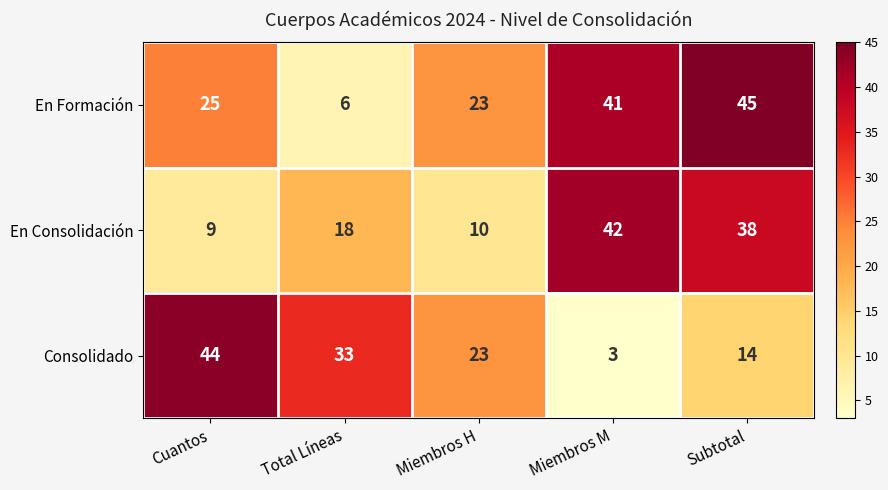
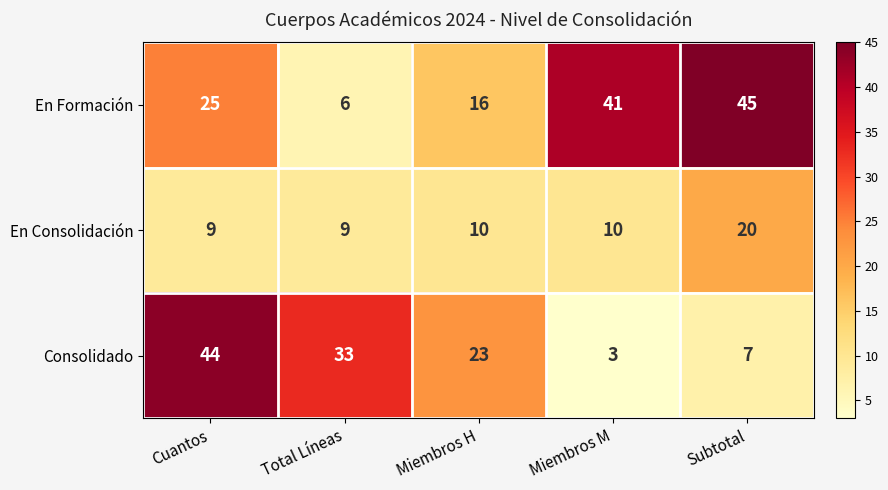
  {
    "En Formación": {
      "Cuantos": 25,
      "Total Líneas": 6,
-     "Miembros H": 23,
+     "Miembros H": 16,
      "Miembros M": 41,
      "Subtotal": 45
    },
    "En Consolidación": {
      "Cuantos": 9,
-     "Total Líneas": 18,
+     "Total Líneas": 9,
      "Miembros H": 10,
-     "Miembros M": 42,
-     "Subtotal": 38
+     "Miembros M": 10,
+     "Subtotal": 20
    },
    "Consolidado": {
      "Cuantos": 44,
      "Total Líneas": 33,
      "Miembros H": 23,
      "Miembros M": 3,
-     "Subtotal": 14
+     "Subtotal": 7
    }
  }
